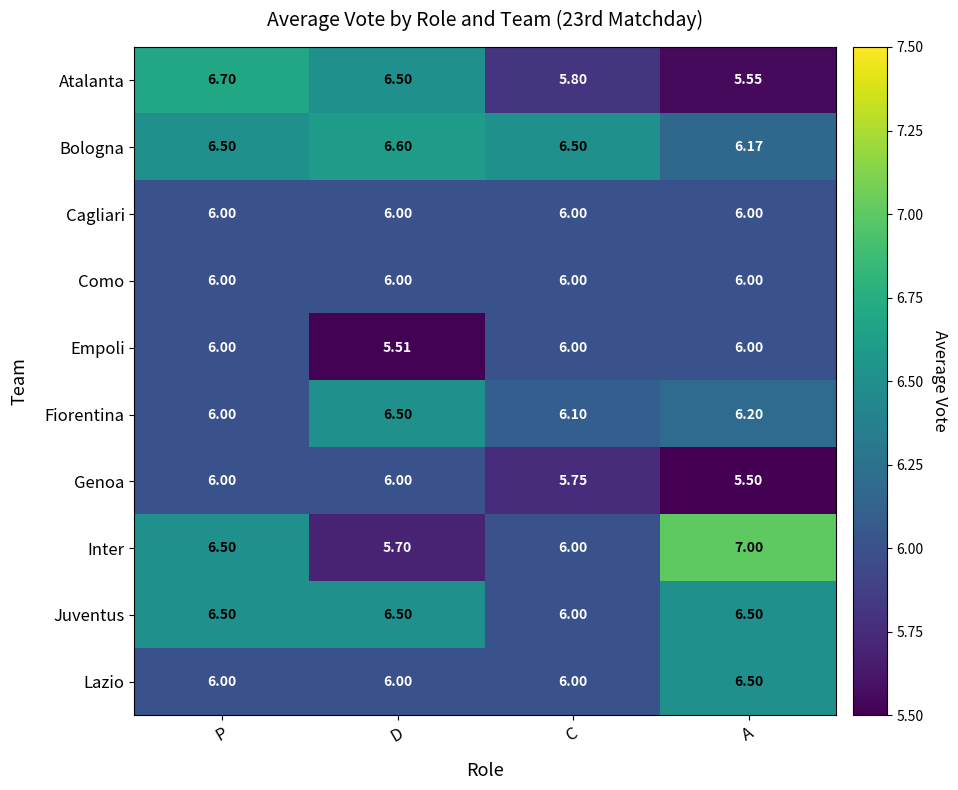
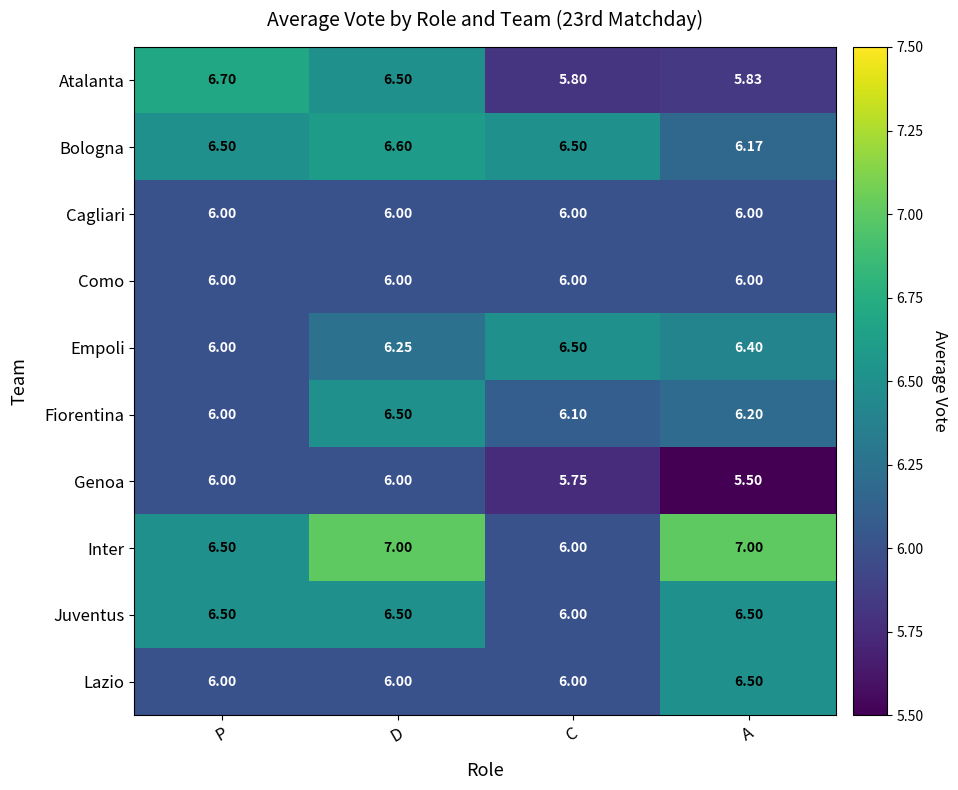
  {
    "Atalanta": {
      "P": 6.70,
      "D": 6.50,
      "C": 5.80,
-     "A": 5.55
+     "A": 5.83
    },
    "Bologna": {
      "P": 6.50,
      "D": 6.60,
      "C": 6.50,
      "A": 6.17
    },
    "Cagliari": {
      "P": 6.00,
      "D": 6.00,
      "C": 6.00,
      "A": 6.00
    },
    "Como": {
      "P": 6.00,
      "D": 6.00,
      "C": 6.00,
      "A": 6.00
    },
    "Empoli": {
      "P": 6.00,
-     "D": 5.51,
-     "C": 6.00,
-     "A": 6.00
+     "D": 6.25,
+     "C": 6.50,
+     "A": 6.40
    },
    "Fiorentina": {
      "P": 6.00,
      "D": 6.50,
      "C": 6.10,
      "A": 6.20
    },
    "Genoa": {
      "P": 6.00,
      "D": 6.00,
      "C": 5.75,
      "A": 5.50
    },
    "Inter": {
      "P": 6.50,
-     "D": 5.70,
+     "D": 7.00,
      "C": 6.00,
      "A": 7.00
    },
    "Juventus": {
      "P": 6.50,
      "D": 6.50,
      "C": 6.00,
      "A": 6.50
    },
    "Lazio": {
      "P": 6.00,
      "D": 6.00,
      "C": 6.00,
      "A": 6.50
    }
  }
